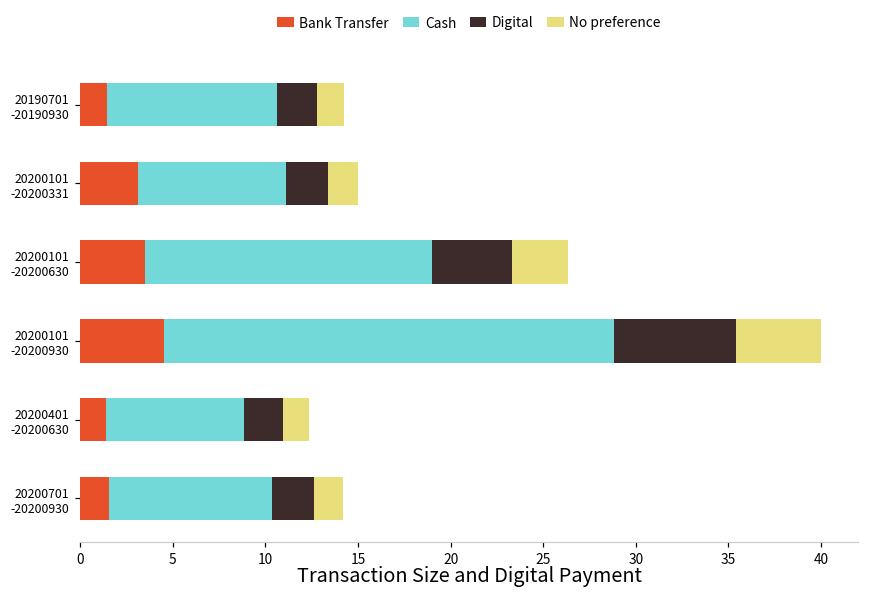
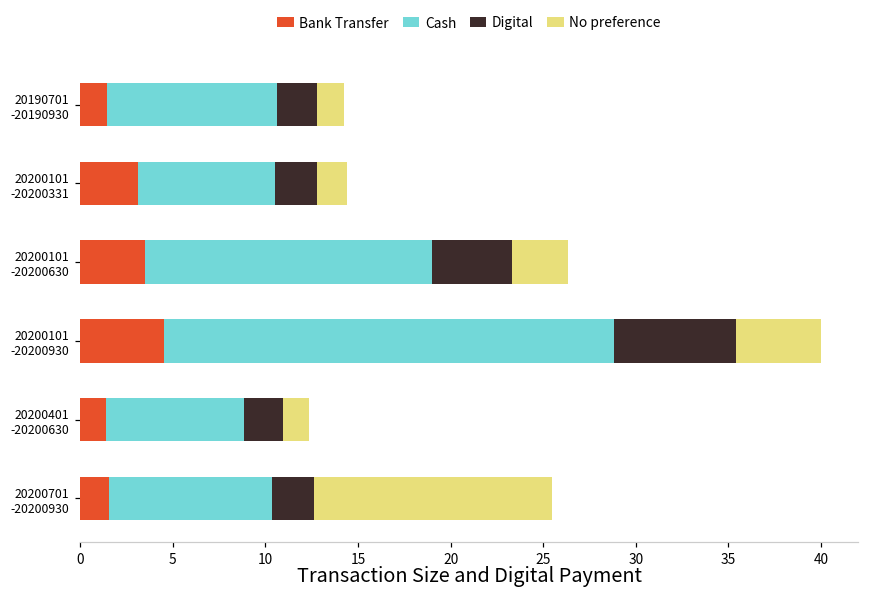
  {
    "Bank Transfer": {
      "20190701 -20190930": 1.5,
      "20200101 -20200331": 3.1,
      "20200101 -20200630": 3.5,
      "20200101 -20200930": 4.5,
      "20200401 -20200630": 1.4,
      "20200701 -20200930": 1.6
    },
    "Cash": {
      "20190701 -20190930": 9.2,
-     "20200101 -20200331": 8.0,
+     "20200101 -20200331": 7.4,
      "20200101 -20200630": 15.5,
      "20200101 -20200930": 24.3,
      "20200401 -20200630": 7.5,
      "20200701 -20200930": 8.8
    },
    "Digital": {
      "20190701 -20190930": 2.1,
      "20200101 -20200331": 2.3,
      "20200101 -20200630": 4.4,
      "20200101 -20200930": 6.6,
      "20200401 -20200630": 2.1,
      "20200701 -20200930": 2.2
    },
    "No preference": {
      "20190701 -20190930": 1.5,
      "20200101 -20200331": 1.6,
      "20200101 -20200630": 3.0,
      "20200101 -20200930": 4.6,
      "20200401 -20200630": 1.4,
-     "20200701 -20200930": 1.6
+     "20200701 -20200930": 12.9
    }
  }
